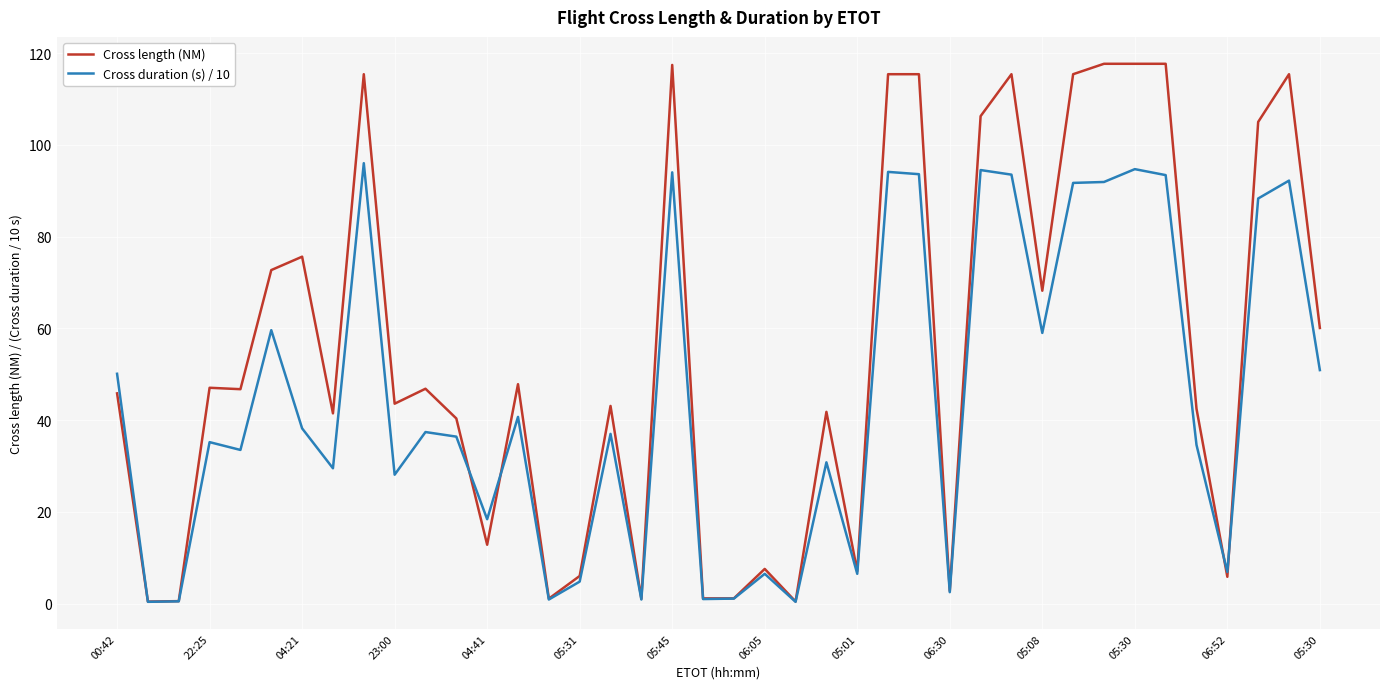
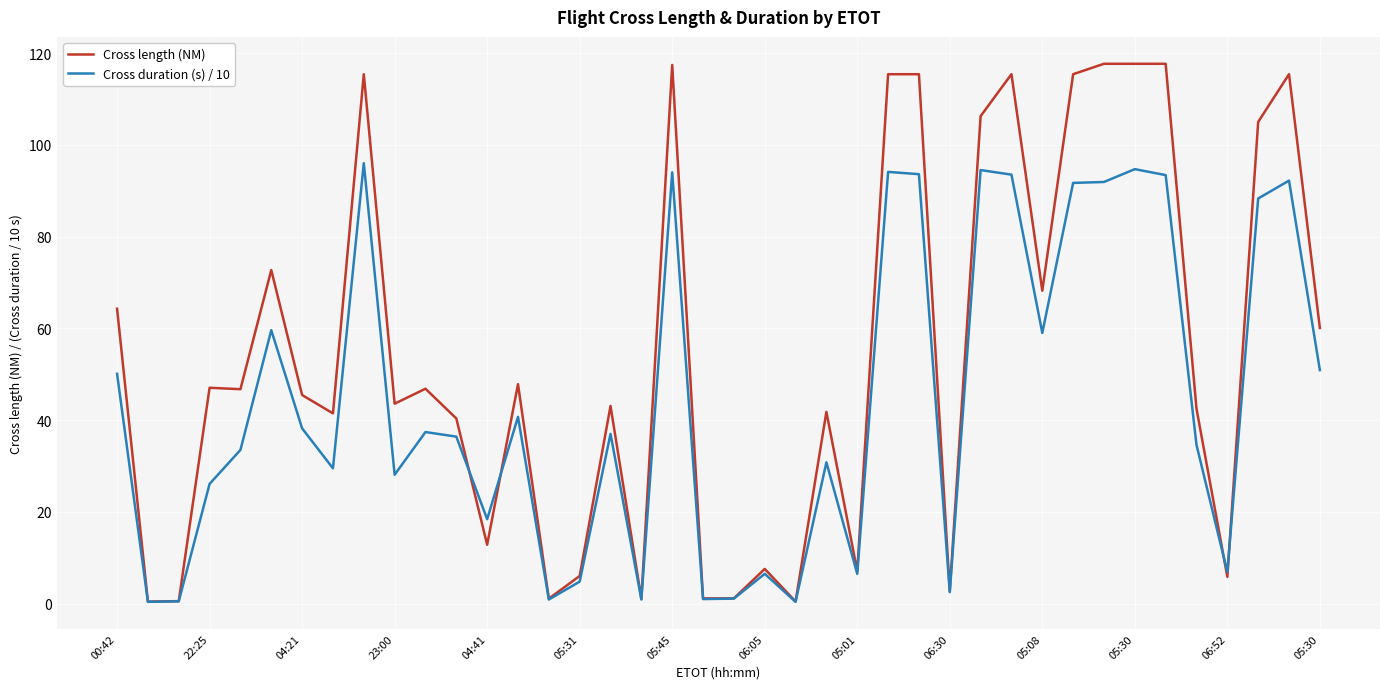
  {
    "Cross length (NM)": {
-     "00:42": 46,
+     "00:42": 64,
      "22:25": 47,
-     "04:21": 76,
+     "04:21": 45,
      "23:00": 44,
      "04:41": 13,
      "05:31": 6,
      "05:45": 117,
      "06:05": 8,
      "05:01": 7,
      "05:08": 68,
      "06:52": 6
    },
    "Cross duration (s) / 10": {
      "00:42": 50,
-     "22:25": 35,
+     "22:25": 26,
      "04:21": 38,
      "23:00": 28,
      "04:41": 18,
      "05:31": 5,
      "05:45": 94,
      "06:05": 7,
      "05:01": 7,
      "05:08": 59,
      "06:52": 7
    }
  }
